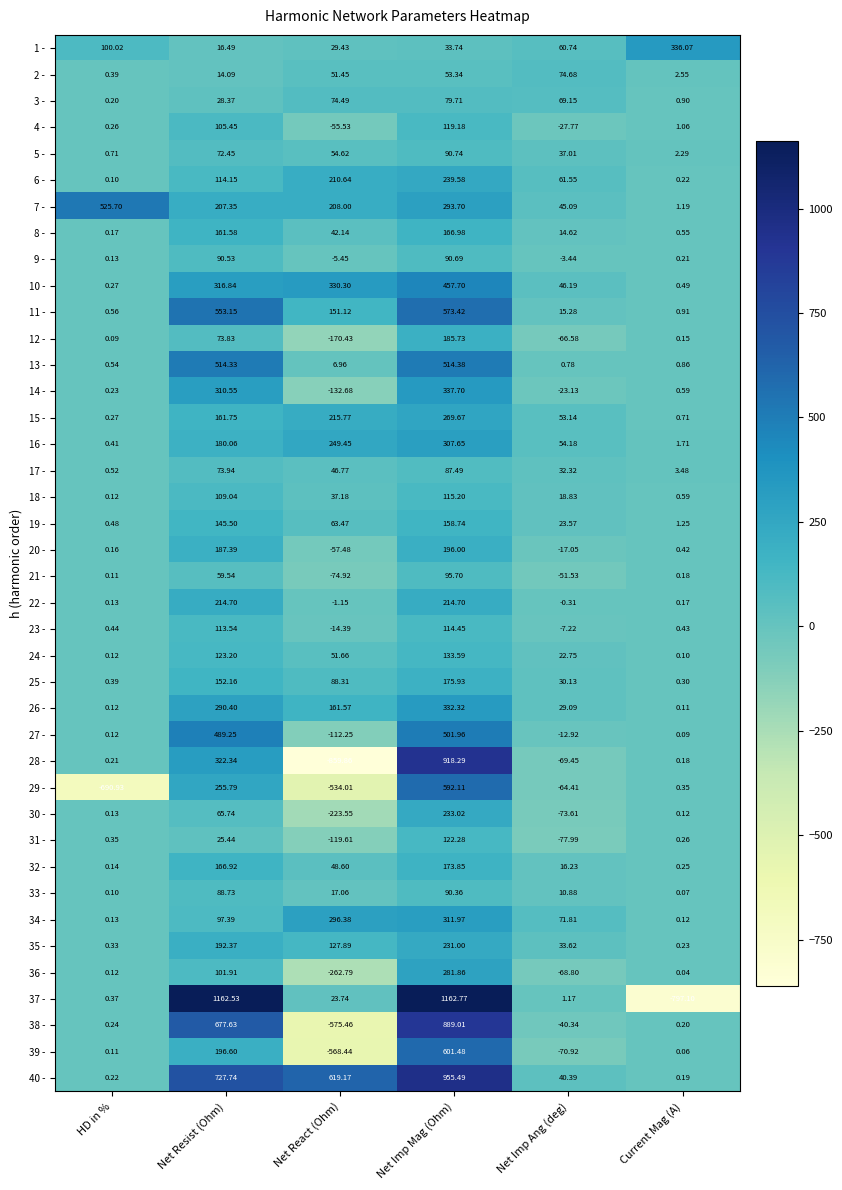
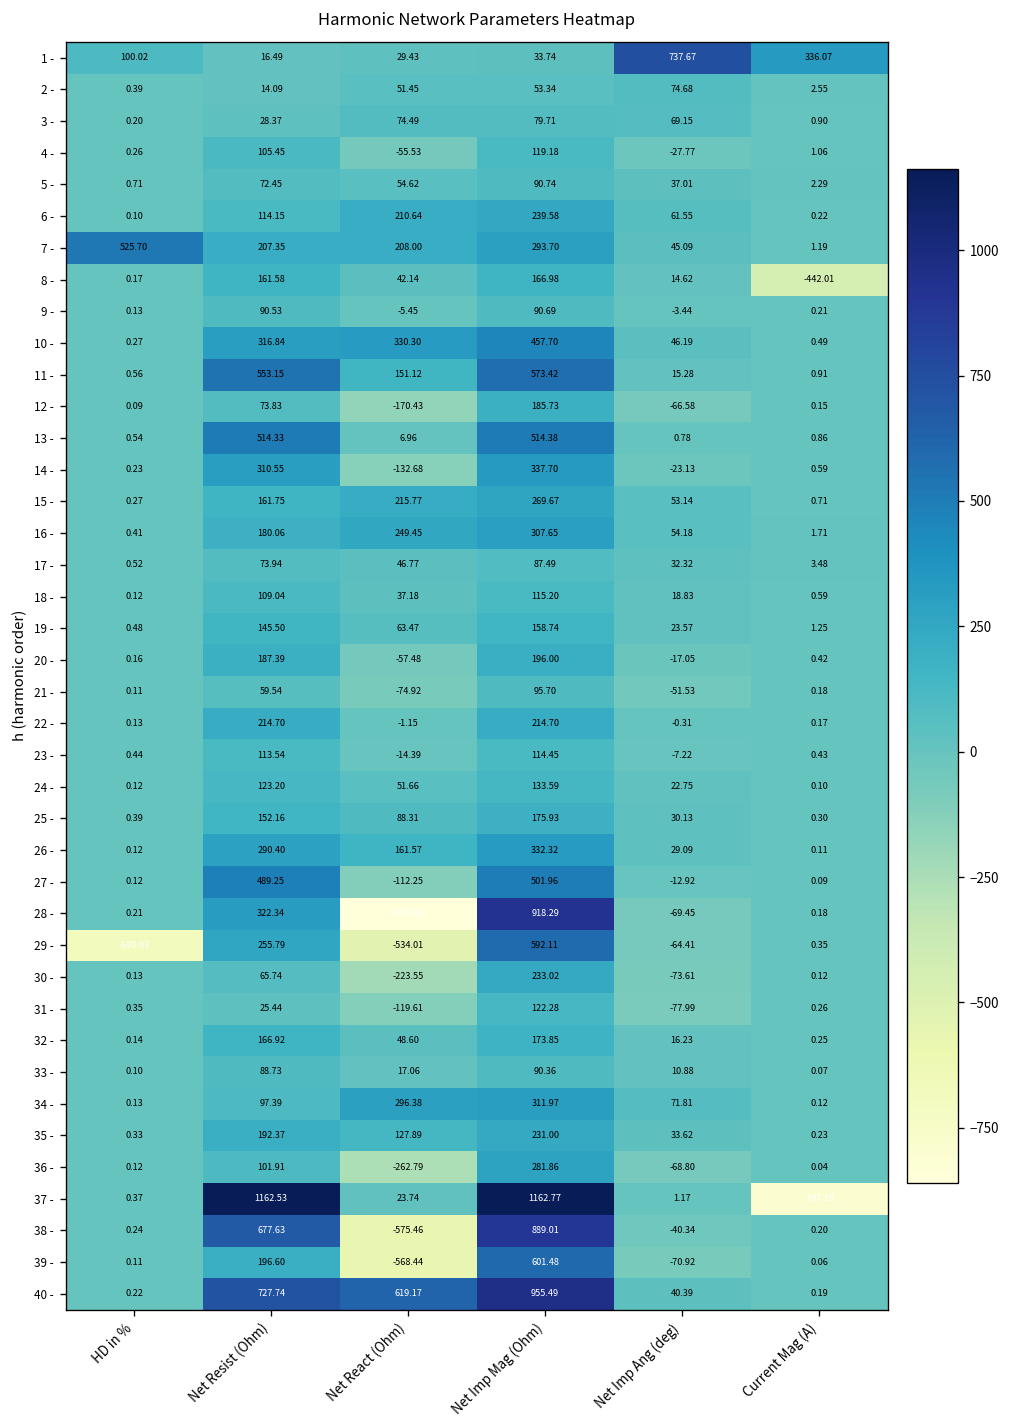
  {
    "1 -": {
      "HD in %": 100.02,
      "Net Resist (Ohm)": 16.49,
      "Net React (Ohm)": 29.43,
      "Net Imp Mag (Ohm)": 33.74,
-     "Net Imp Ang (deg)": 60.74,
+     "Net Imp Ang (deg)": 737.67,
      "Current Mag (A)": 336.07
    },
    "8 -": {
      "HD in %": 0.17,
      "Net Resist (Ohm)": 161.58,
      "Net React (Ohm)": 42.14,
      "Net Imp Mag (Ohm)": 166.98,
      "Net Imp Ang (deg)": 14.62,
-     "Current Mag (A)": 0.55
+     "Current Mag (A)": -442.01
    }
  }
